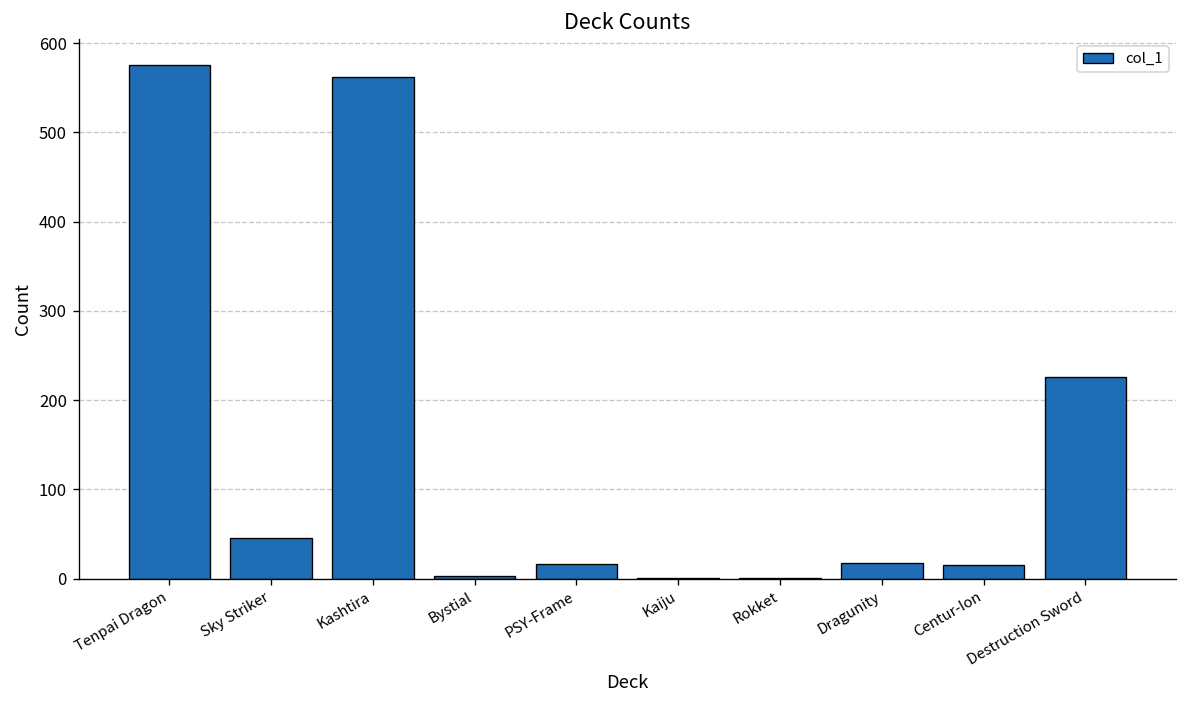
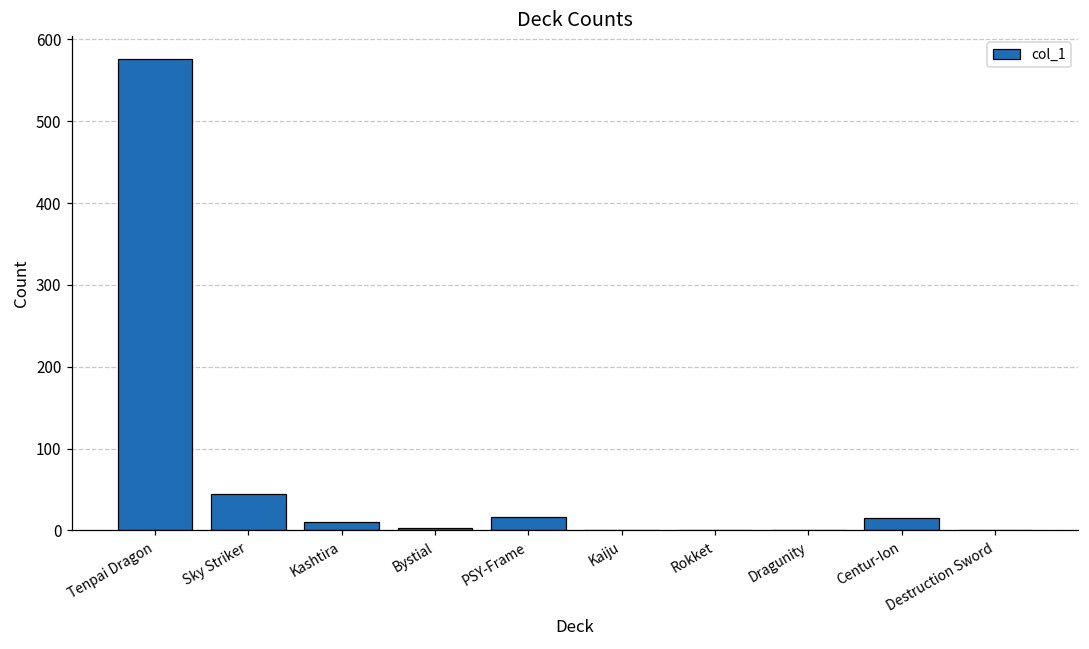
  {
    "Tenpai Dragon": 580,
    "Sky Striker": 50,
-   "Kashtira": 560,
+   "Kashtira": 10,
    "PSY-Frame": 20,
-   "Dragunity": 20,
+   "Dragunity": 0,
    "Centur-Ion": 20,
-   "Destruction Sword": 230
+   "Destruction Sword": 0
  }
